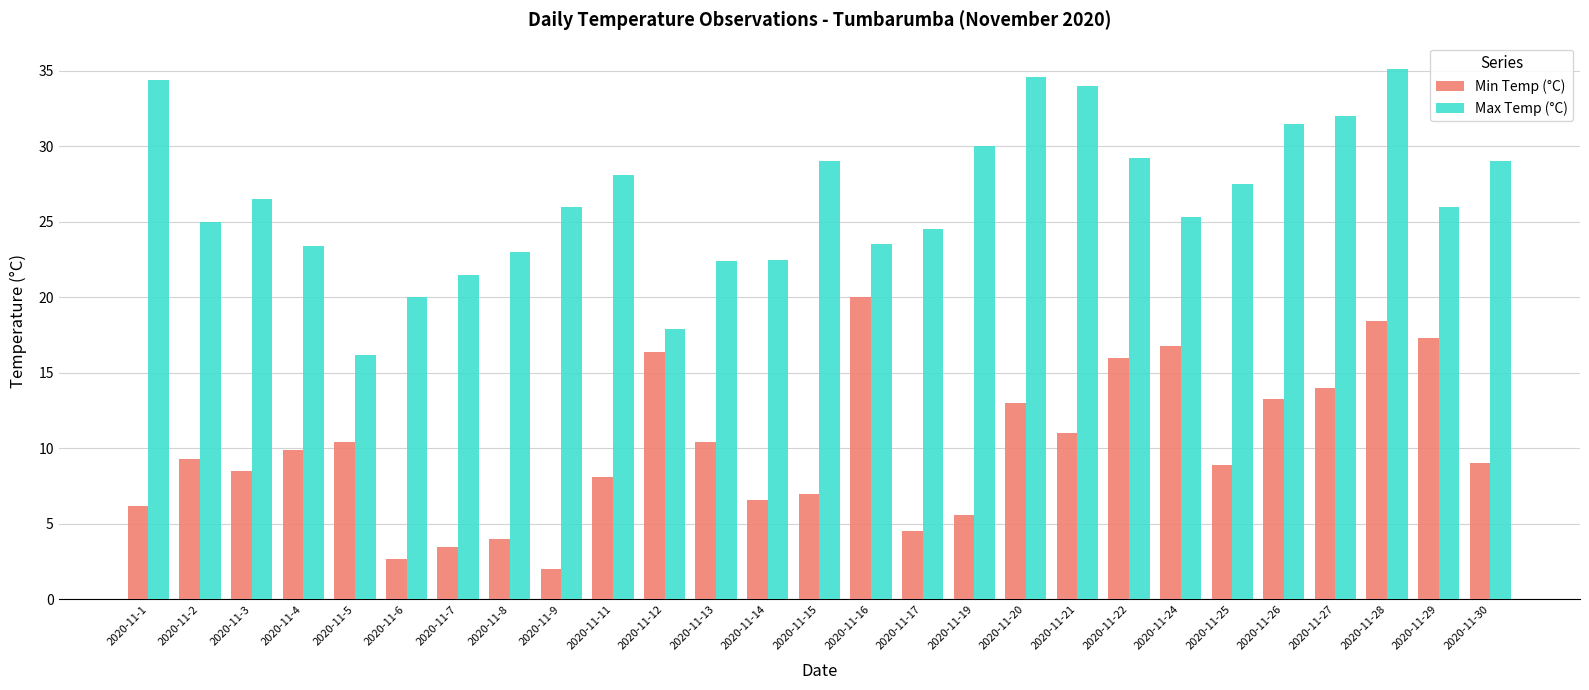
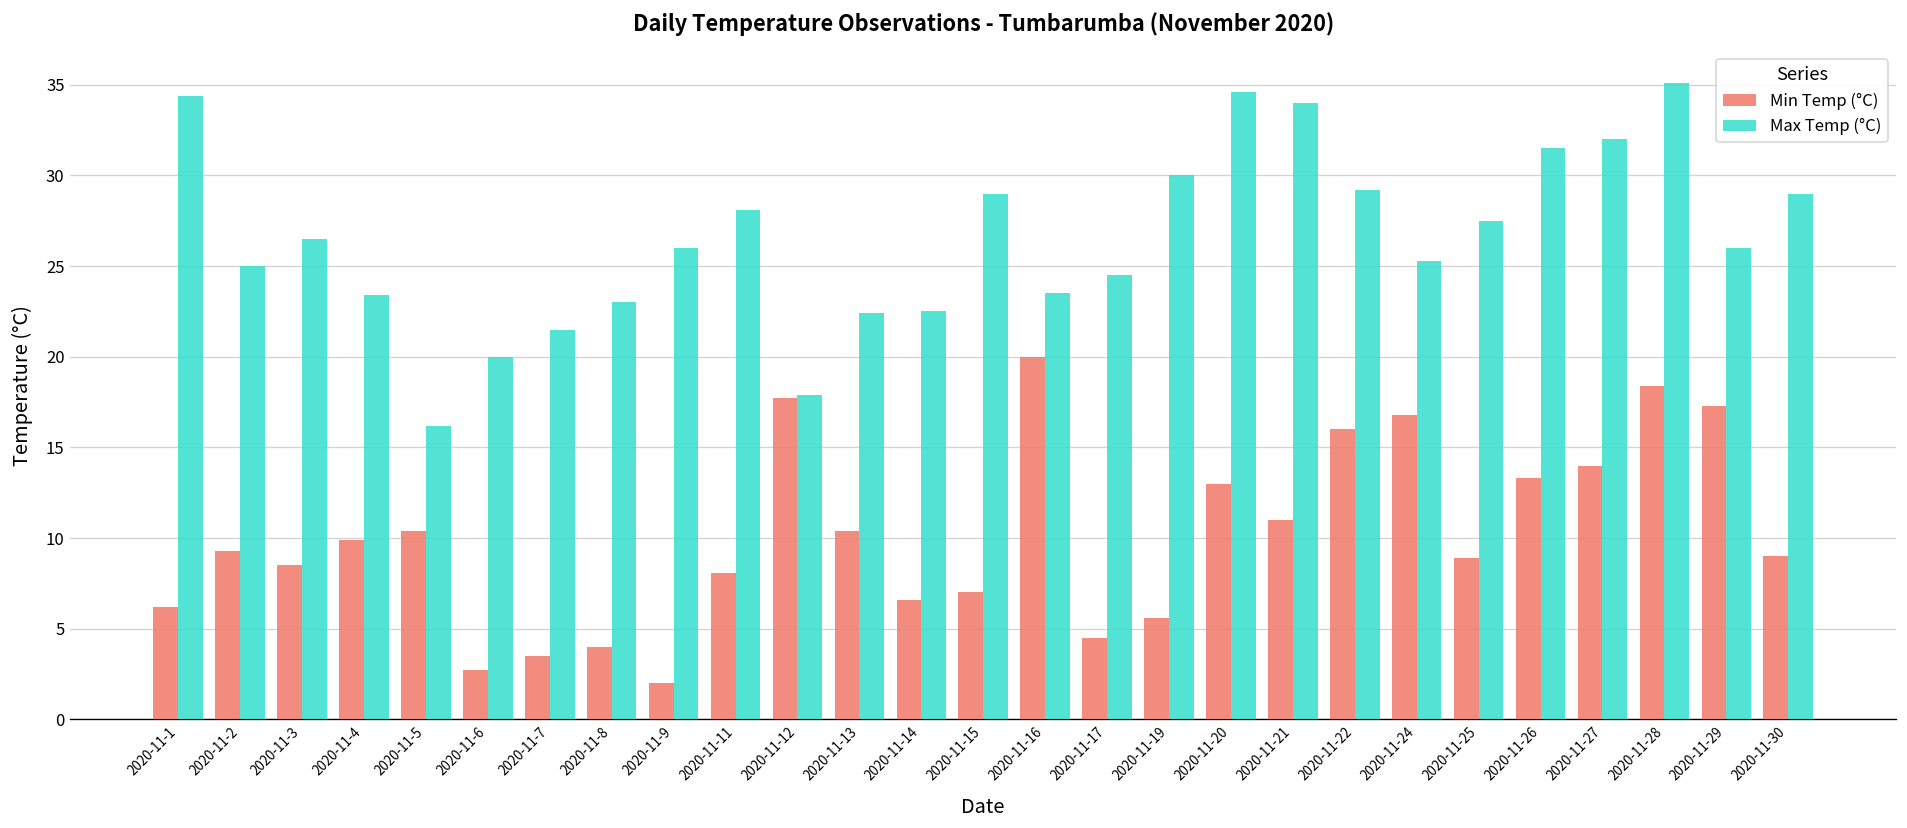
  {
    "Min Temp (°C)": {
      "2020-11-1": 6.2,
      "2020-11-2": 9.3,
      "2020-11-3": 8.5,
      "2020-11-4": 9.9,
      "2020-11-5": 10.4,
      "2020-11-6": 2.7,
      "2020-11-7": 3.5,
      "2020-11-8": 4.0,
      "2020-11-9": 2.0,
      "2020-11-11": 8.1,
-     "2020-11-12": 16.4,
+     "2020-11-12": 17.7,
      "2020-11-13": 10.4,
      "2020-11-14": 6.6,
      "2020-11-15": 7.0,
      "2020-11-16": 20.0,
      "2020-11-17": 4.5,
      "2020-11-19": 5.6,
      "2020-11-20": 13.0,
      "2020-11-21": 11.0,
      "2020-11-22": 16.0,
      "2020-11-24": 16.8,
      "2020-11-25": 8.9,
      "2020-11-26": 13.3,
      "2020-11-27": 14.0,
      "2020-11-28": 18.4,
      "2020-11-29": 17.3,
      "2020-11-30": 9.0
    },
    "Max Temp (°C)": {
      "2020-11-1": 34.4,
      "2020-11-2": 25.0,
      "2020-11-3": 26.5,
      "2020-11-4": 23.4,
      "2020-11-5": 16.2,
      "2020-11-6": 20.0,
      "2020-11-7": 21.5,
      "2020-11-8": 23.0,
      "2020-11-9": 26.0,
      "2020-11-11": 28.1,
      "2020-11-12": 17.9,
      "2020-11-13": 22.4,
      "2020-11-14": 22.5,
      "2020-11-15": 29.0,
      "2020-11-16": 23.5,
      "2020-11-17": 24.5,
      "2020-11-19": 30.0,
      "2020-11-20": 34.6,
      "2020-11-21": 34.0,
      "2020-11-22": 29.2,
      "2020-11-24": 25.3,
      "2020-11-25": 27.5,
      "2020-11-26": 31.5,
      "2020-11-27": 32.0,
      "2020-11-28": 35.1,
      "2020-11-29": 26.0,
      "2020-11-30": 29.0
    }
  }
